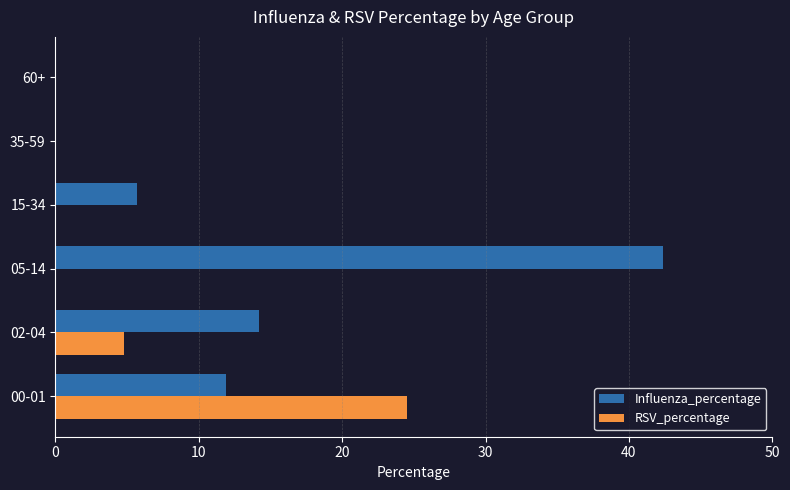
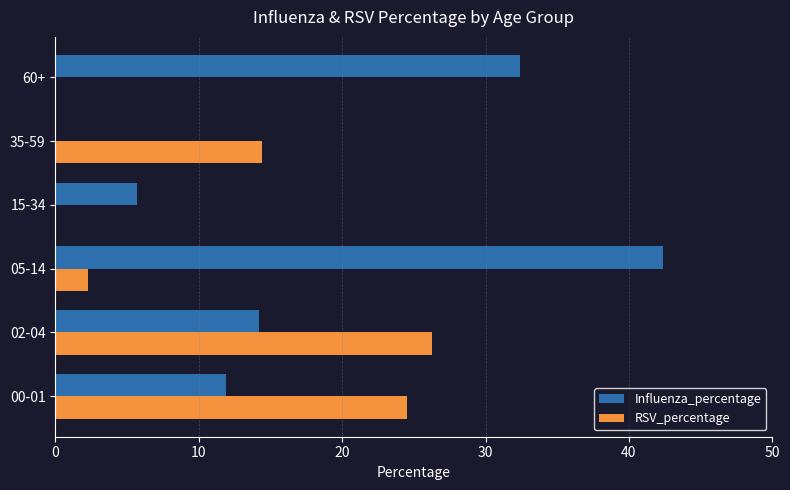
  {
    "Influenza_percentage": {
-     "60+": 0.0,
+     "60+": 32.4,
      "35-59": 0.0,
      "15-34": 5.7,
      "05-14": 42.4,
      "02-04": 14.2,
      "00-01": 11.9
    },
    "RSV_percentage": {
      "60+": 0.0,
-     "35-59": 0.0,
+     "35-59": 14.4,
      "15-34": 0.0,
-     "05-14": 0.0,
-     "02-04": 4.8,
+     "05-14": 2.3,
+     "02-04": 26.3,
      "00-01": 24.5
    }
  }
